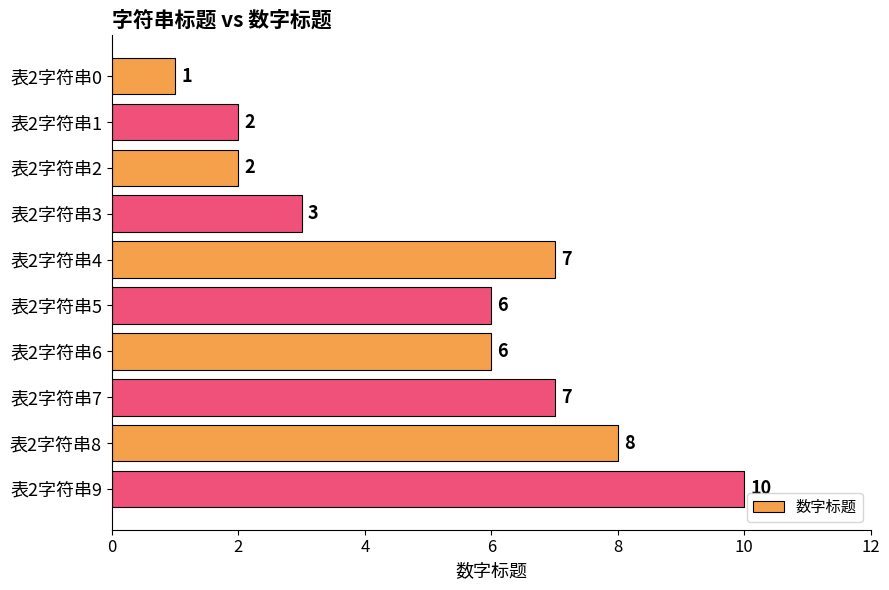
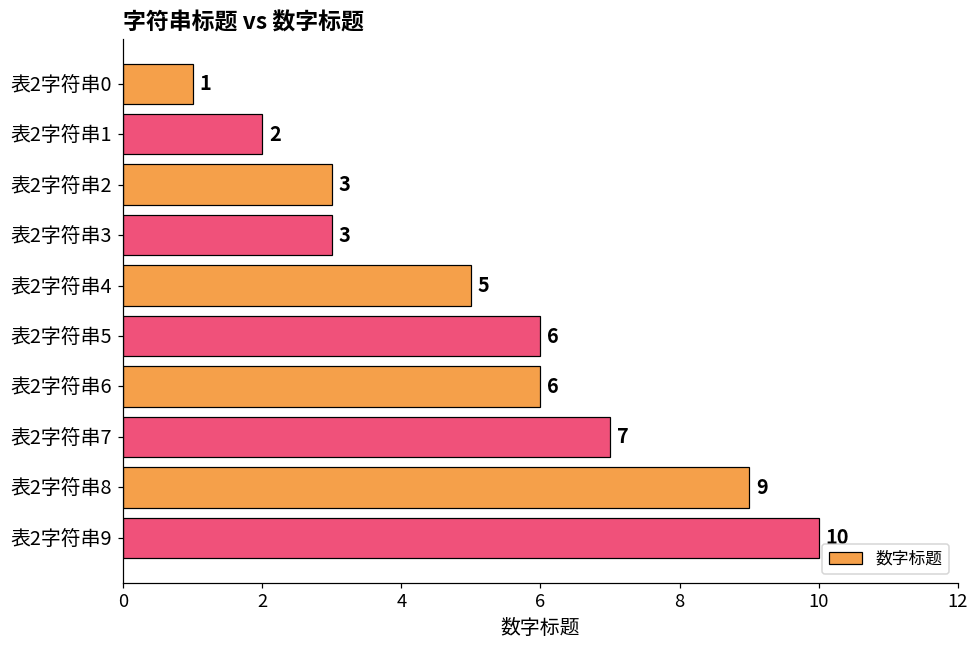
  {
    "表2字符串0": 1,
    "表2字符串1": 2,
-   "表2字符串2": 2,
+   "表2字符串2": 3,
    "表2字符串3": 3,
-   "表2字符串4": 7,
+   "表2字符串4": 5,
    "表2字符串5": 6,
    "表2字符串6": 6,
    "表2字符串7": 7,
-   "表2字符串8": 8
+   "表2字符串8": 9
  }
